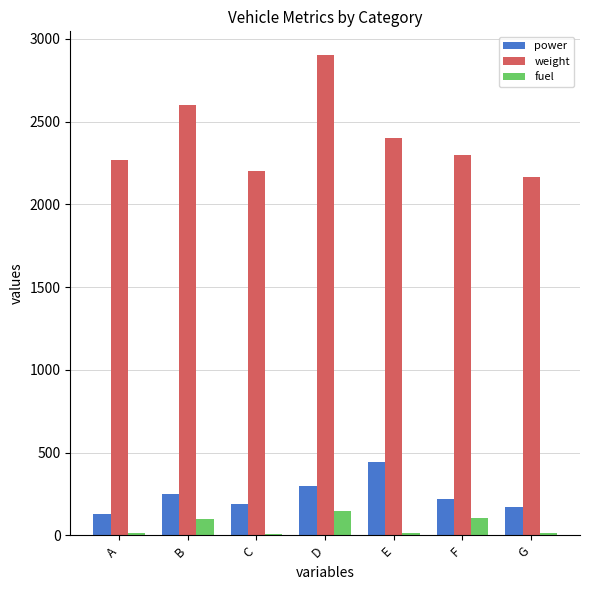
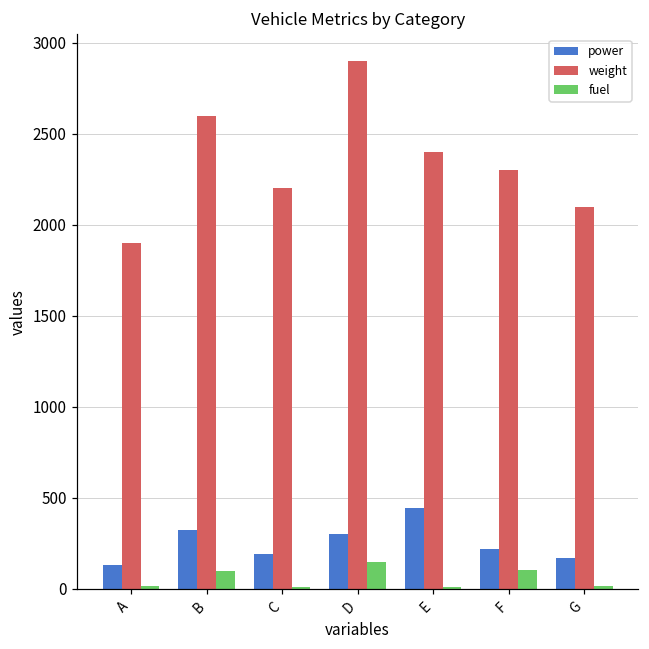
  {
    "power": {
      "A": 130,
-     "B": 250,
+     "B": 330,
      "C": 190,
      "D": 300,
      "E": 450,
      "F": 220,
      "G": 170
    },
    "weight": {
-     "A": 2270,
+     "A": 1900,
      "B": 2600,
      "C": 2200,
      "D": 2900,
      "E": 2400,
      "F": 2300,
-     "G": 2160
+     "G": 2100
    },
    "fuel": {
      "A": 20,
      "B": 100,
      "D": 150,
      "F": 100
    }
  }
